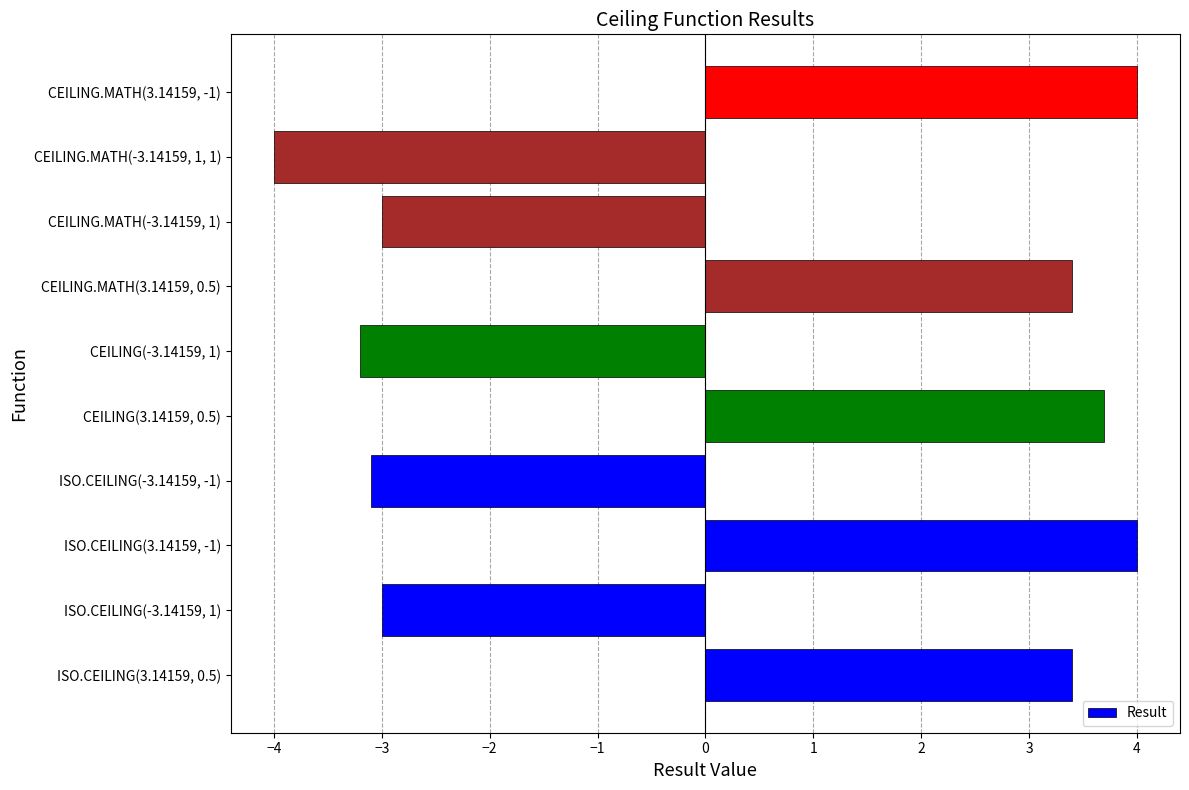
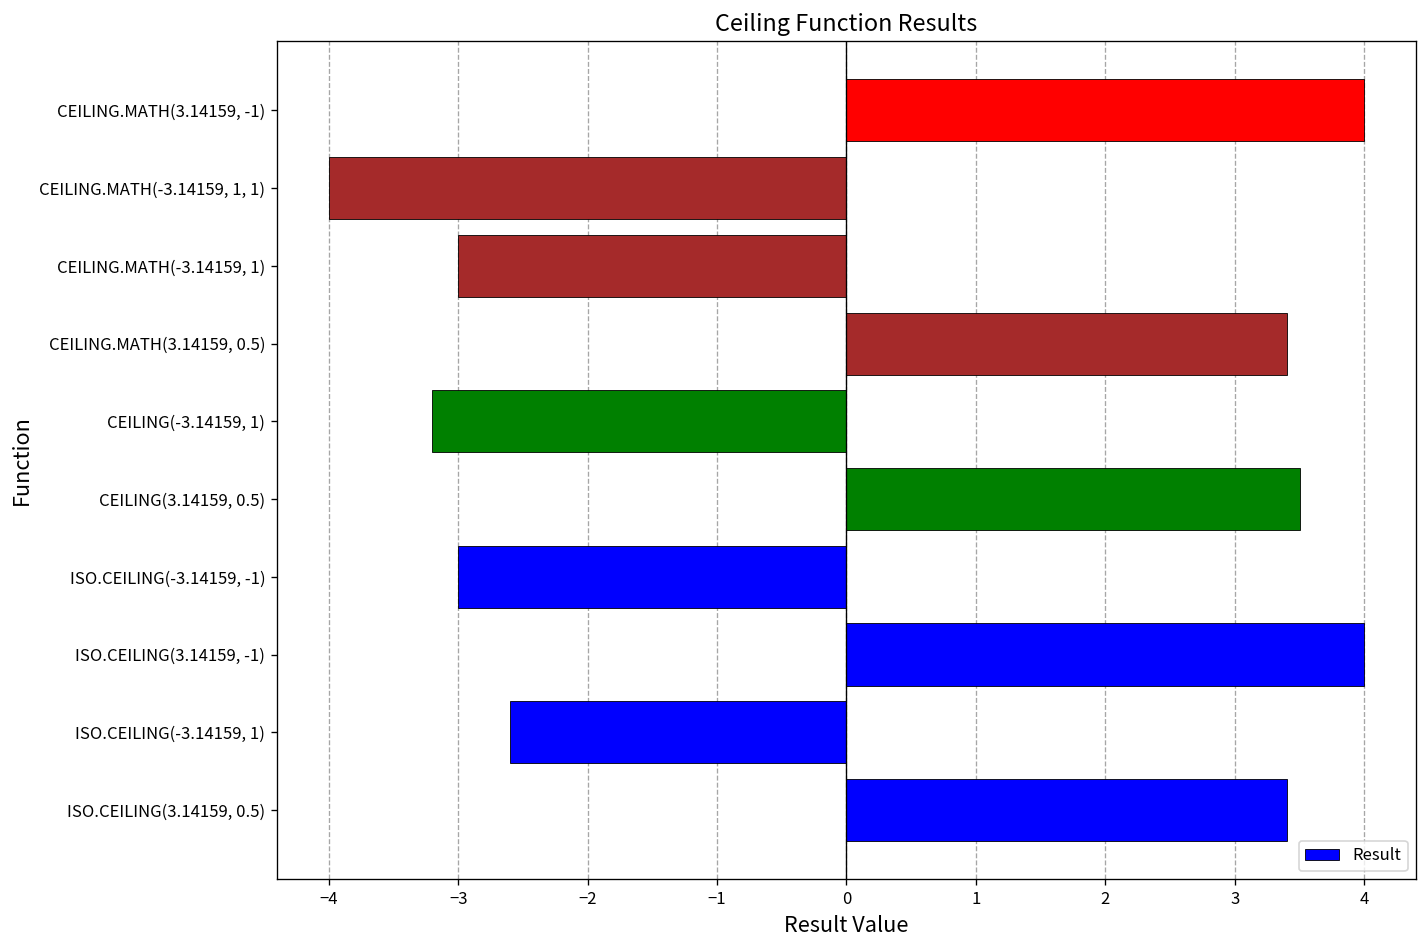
  {
    "CEILING.MATH(3.14159, -1)": 4.0,
    "CEILING.MATH(-3.14159, 1, 1)": -4.0,
    "CEILING.MATH(-3.14159, 1)": -3.0,
    "CEILING.MATH(3.14159, 0.5)": 3.4,
    "CEILING(-3.14159, 1)": -3.2,
-   "CEILING(3.14159, 0.5)": 3.7,
-   "ISO.CEILING(-3.14159, -1)": -3.1,
+   "CEILING(3.14159, 0.5)": 3.5,
+   "ISO.CEILING(-3.14159, -1)": -3.0,
    "ISO.CEILING(3.14159, -1)": 4.0,
-   "ISO.CEILING(-3.14159, 1)": -3.0,
+   "ISO.CEILING(-3.14159, 1)": -2.6,
    "ISO.CEILING(3.14159, 0.5)": 3.4
  }
